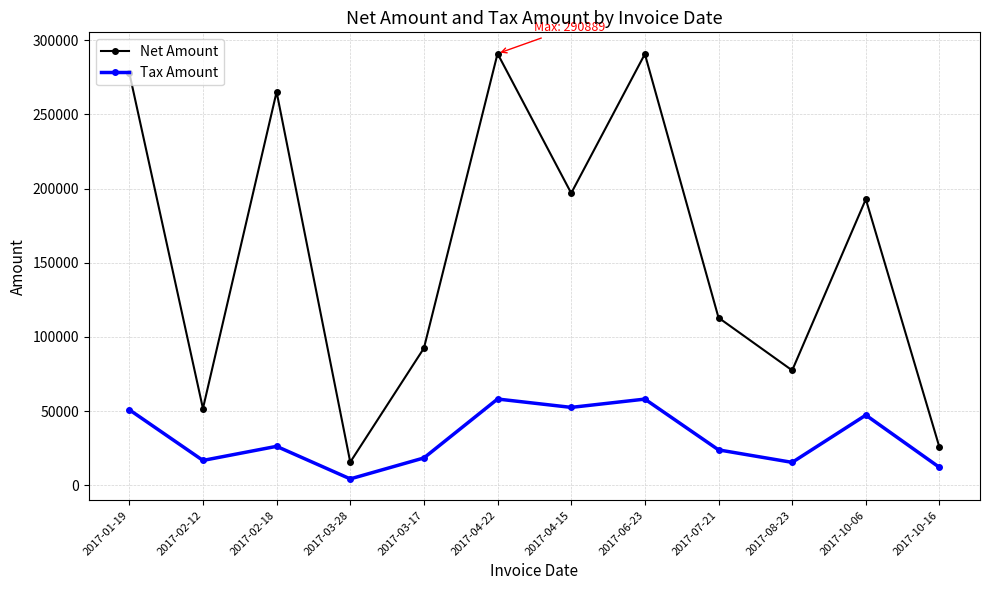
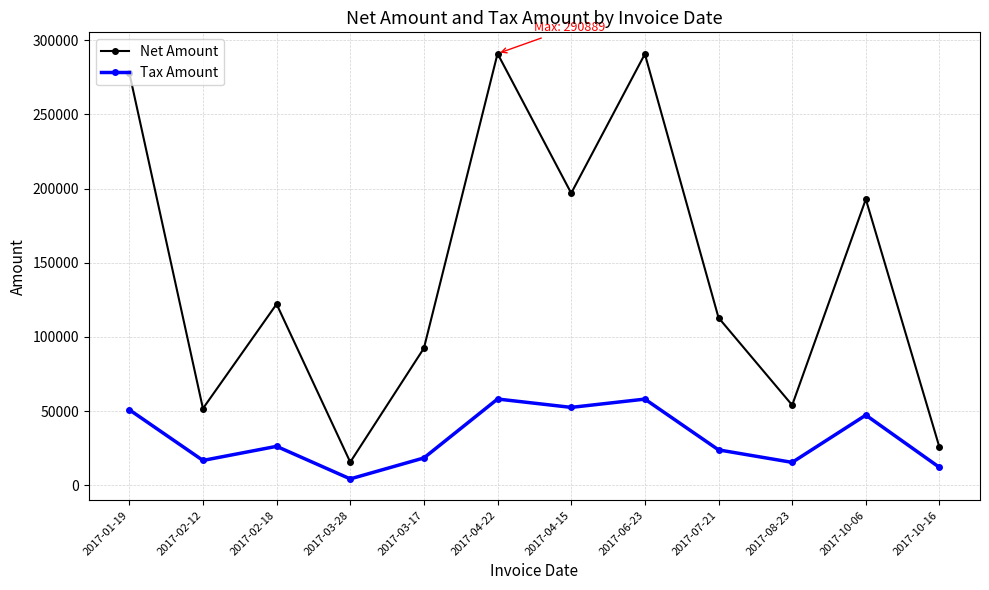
  {
    "Net Amount": {
      "2017-02-12": 52000,
-     "2017-02-18": 265000,
+     "2017-02-18": 122000,
      "2017-03-28": 16000,
      "2017-03-17": 92000,
      "2017-04-15": 197000,
      "2017-06-23": 291000,
      "2017-07-21": 113000,
-     "2017-08-23": 77000,
+     "2017-08-23": 54000,
      "2017-10-06": 193000,
      "2017-10-16": 26000
    },
    "Tax Amount": {
      "2017-01-19": 51000,
      "2017-02-12": 17000,
      "2017-02-18": 26000,
      "2017-03-28": 4000,
      "2017-03-17": 18000,
      "2017-04-22": 58000,
      "2017-04-15": 53000,
      "2017-06-23": 58000,
      "2017-07-21": 24000,
      "2017-08-23": 15000,
      "2017-10-06": 47000,
      "2017-10-16": 12000
    }
  }
